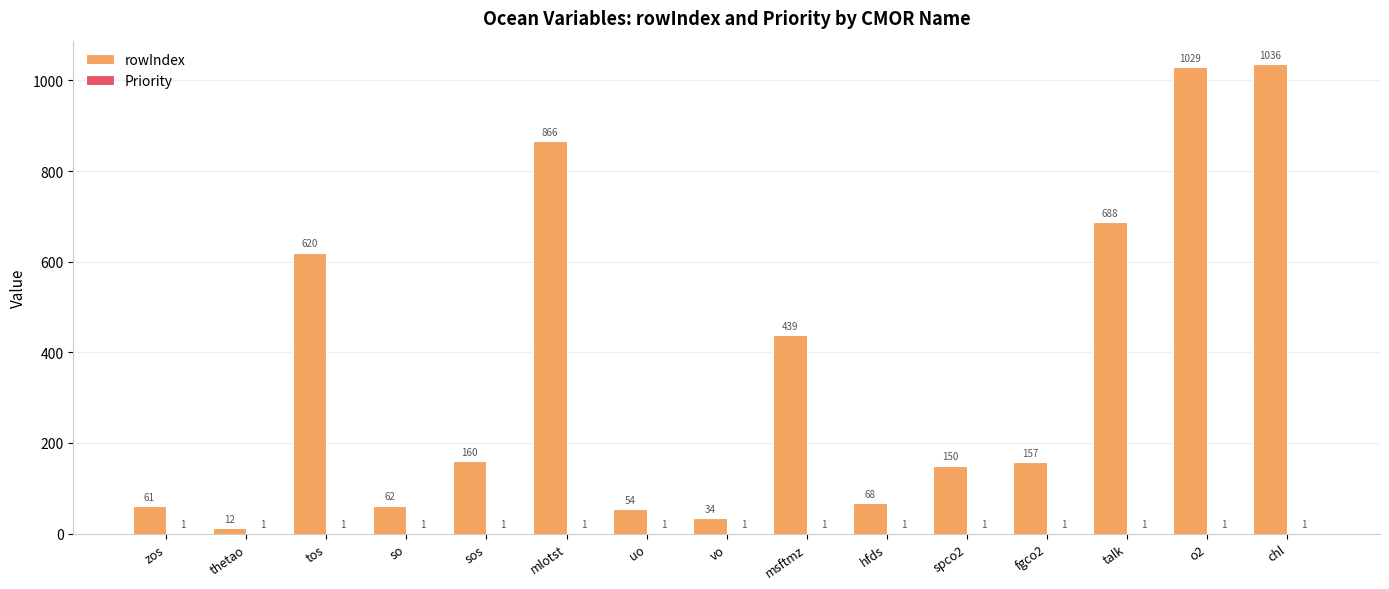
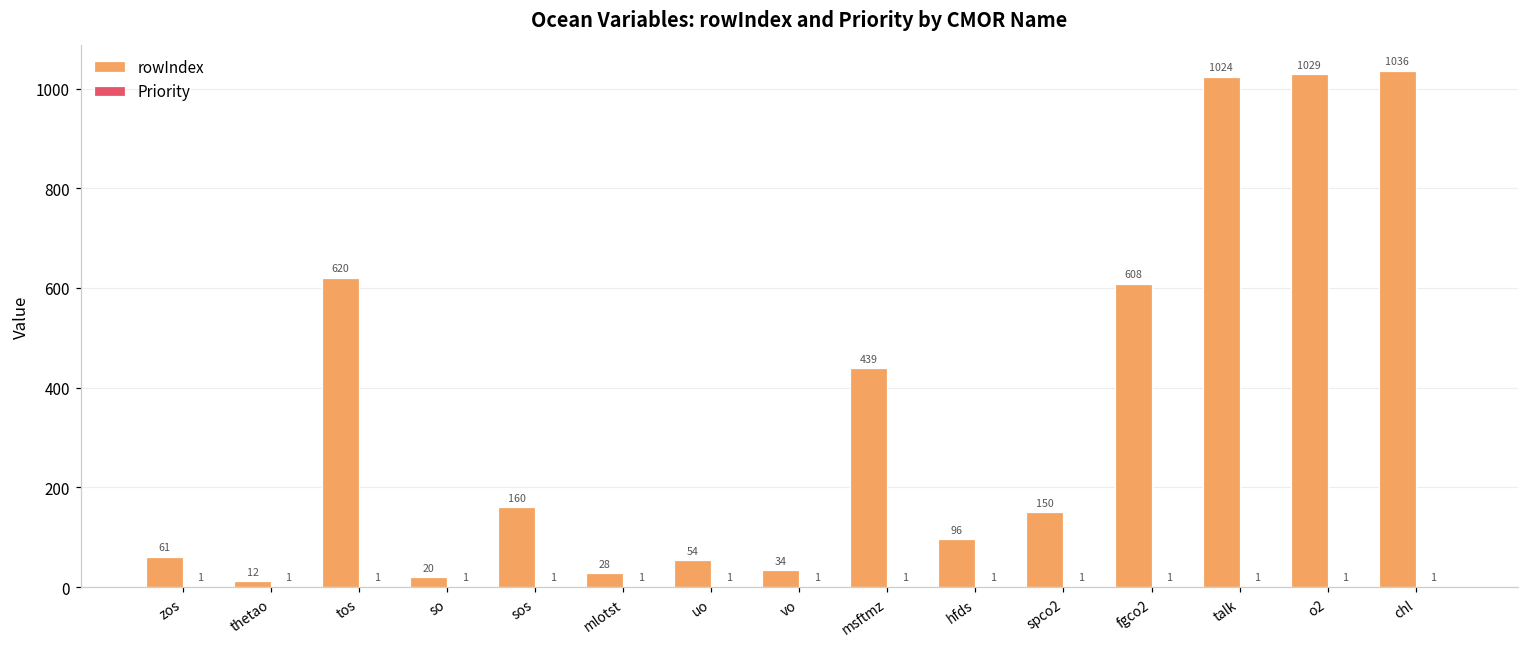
  {
    "rowIndex": {
      "zos": 61,
      "thetao": 12,
      "tos": 620,
-     "so": 62,
+     "so": 20,
      "sos": 160,
-     "mlotst": 866,
+     "mlotst": 28,
      "uo": 54,
      "vo": 34,
      "msftmz": 439,
-     "hfds": 68,
+     "hfds": 96,
      "spco2": 150,
-     "fgco2": 157,
-     "talk": 688,
+     "fgco2": 608,
+     "talk": 1024,
      "o2": 1029,
      "chl": 1036
    },
    "Priority": {
      "zos": 1,
      "thetao": 1,
      "tos": 1,
      "so": 1,
      "sos": 1,
      "mlotst": 1,
      "uo": 1,
      "vo": 1,
      "msftmz": 1,
      "hfds": 1,
      "spco2": 1,
      "fgco2": 1,
      "talk": 1,
      "o2": 1,
      "chl": 1
    }
  }
